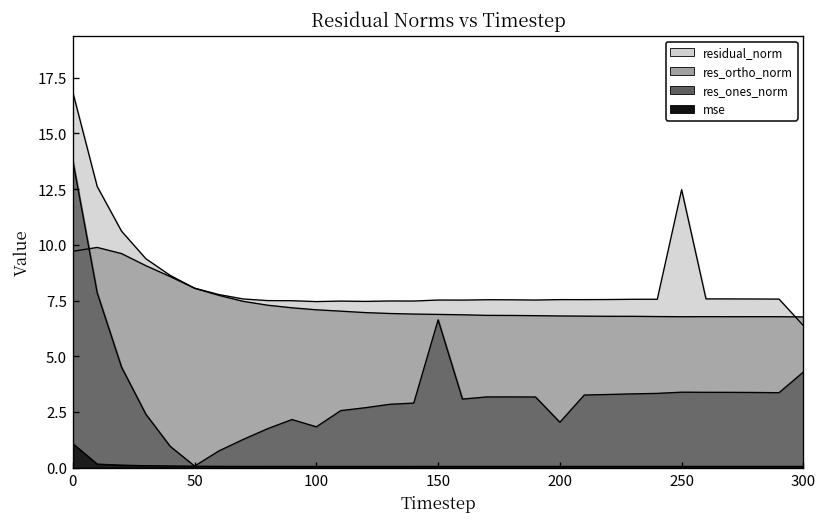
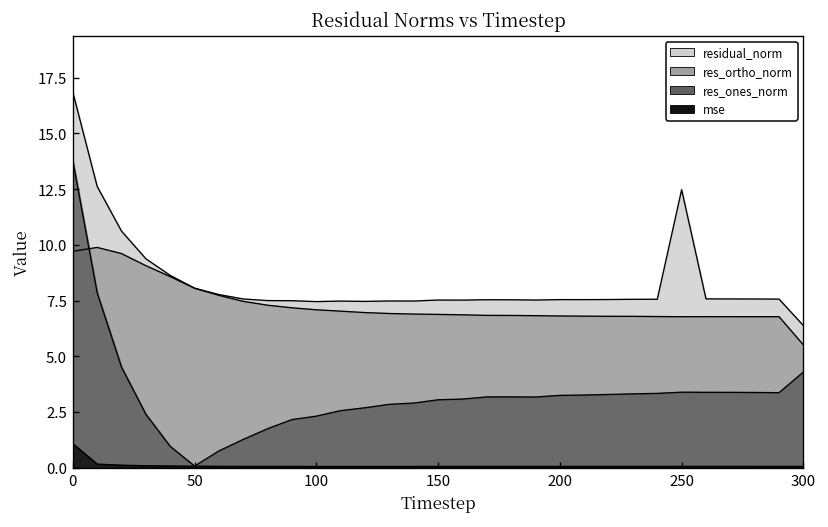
  {
    "residual_norm": {
      "0": 16.8,
      "100": 7.5,
      "150": 7.5,
      "200": 7.5,
      "250": 12.5,
      "300": 6.4
    },
    "res_ortho_norm": {
      "0": 9.7,
      "100": 7.1,
      "150": 6.9,
      "200": 6.8,
      "250": 6.8,
-     "300": 6.8
+     "300": 5.5
    },
    "res_ones_norm": {
      "0": 13.8,
-     "100": 1.8,
-     "150": 6.6,
-     "200": 2.0,
+     "100": 2.3,
+     "150": 3.0,
+     "200": 3.2,
      "250": 3.4,
      "300": 4.3
    },
    "mse": {
      "0": 1.1,
      "100": 0.1,
      "150": 0.1,
      "200": 0.1,
      "250": 0.1,
      "300": 0.1
    }
  }
